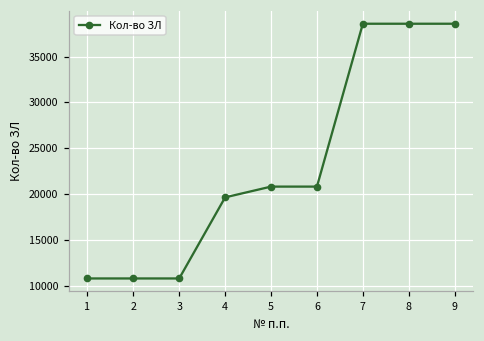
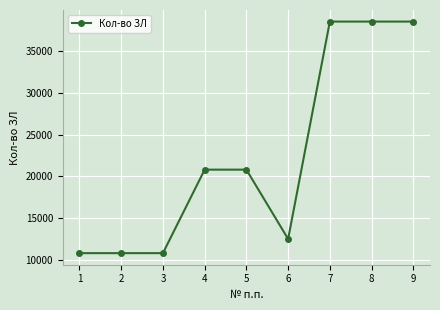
  {
    "1": 11000,
    "2": 11000,
    "3": 11000,
-   "4": 20000,
+   "4": 21000,
    "5": 21000,
-   "6": 21000,
+   "6": 12000,
    "7": 39000,
    "8": 39000,
    "9": 39000
  }
